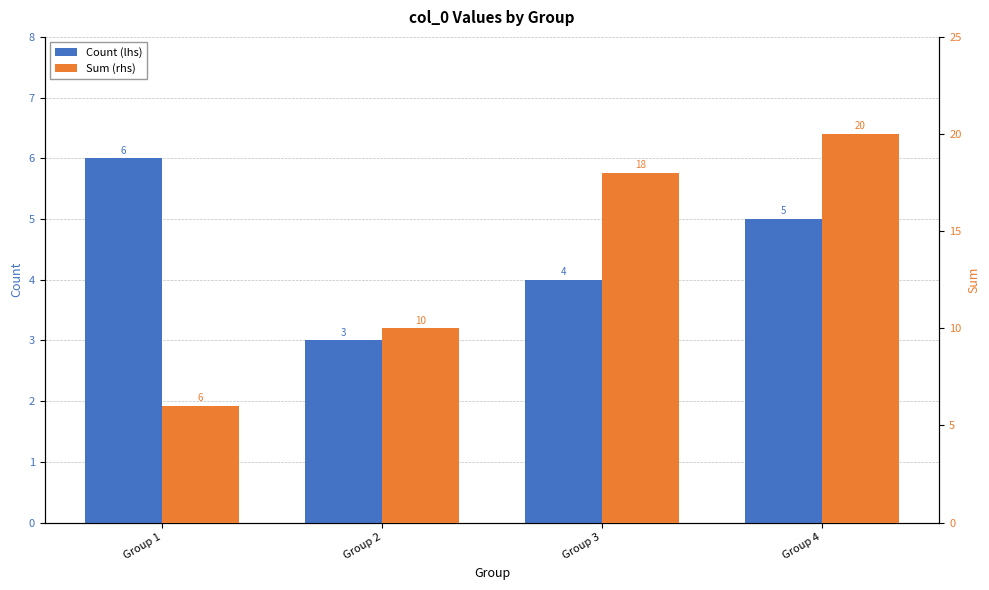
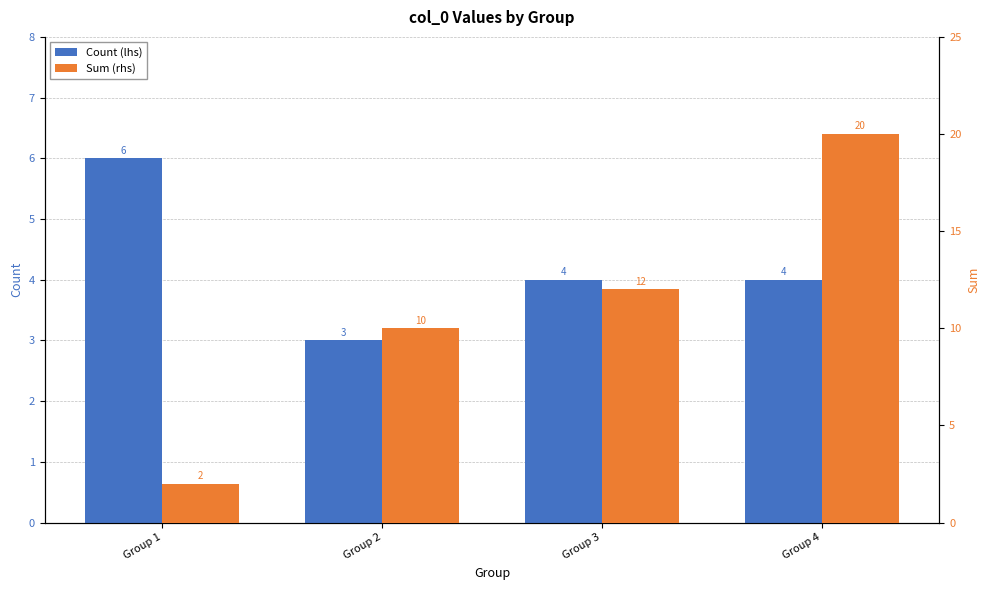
  {
    "Count (lhs)": {
      "Group 1": 6,
      "Group 2": 3,
      "Group 3": 4,
-     "Group 4": 5
+     "Group 4": 4
    },
    "Sum (rhs)": {
-     "Group 1": 6,
+     "Group 1": 2,
      "Group 2": 10,
-     "Group 3": 18,
+     "Group 3": 12,
      "Group 4": 20
    }
  }
